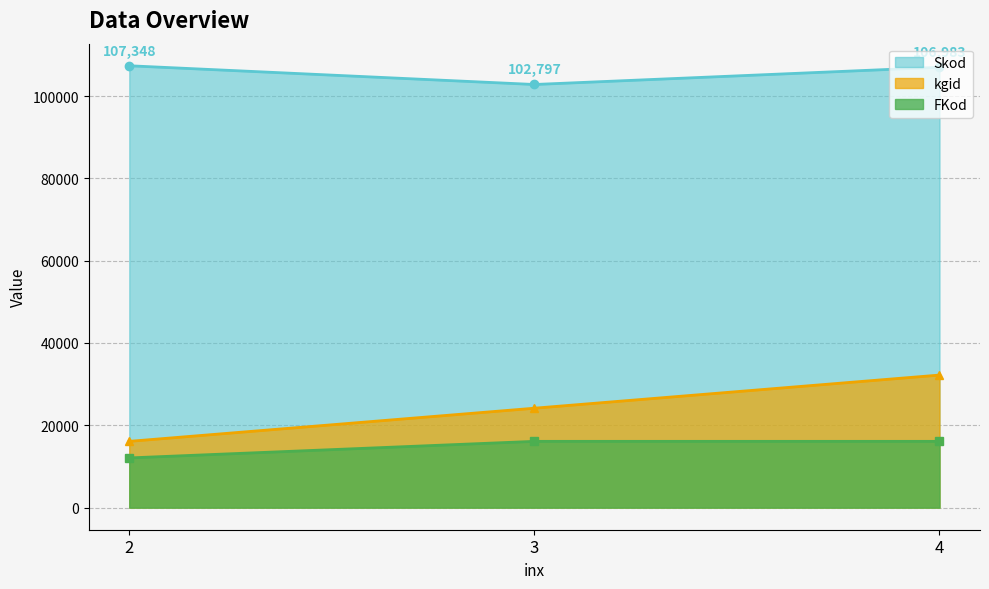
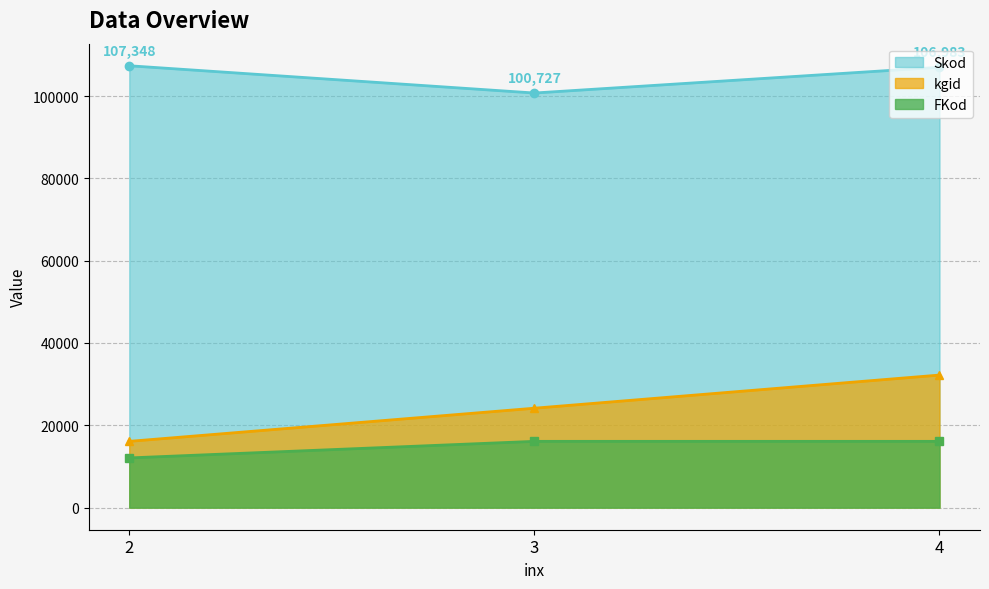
  {
    "Skod": {
      "2": "107,348",
-     "3": "102,797"
+     "3": "100,727"
    },
    "kgid": {
      "2": "16000",
      "3": "24000",
      "4": "32000"
    },
    "FKod": {
      "2": "12000",
      "3": "16000",
      "4": "16000"
    }
  }
